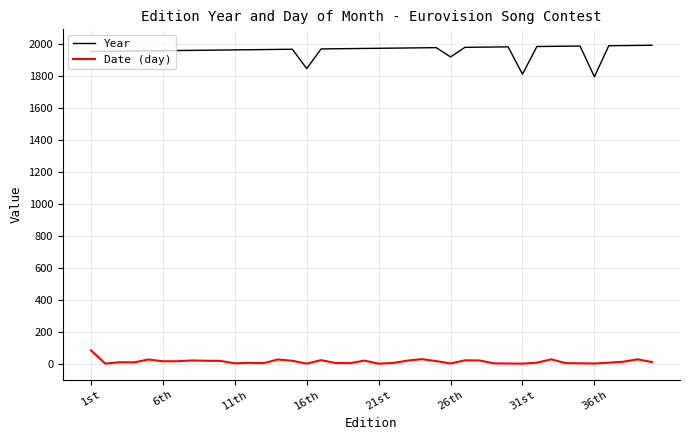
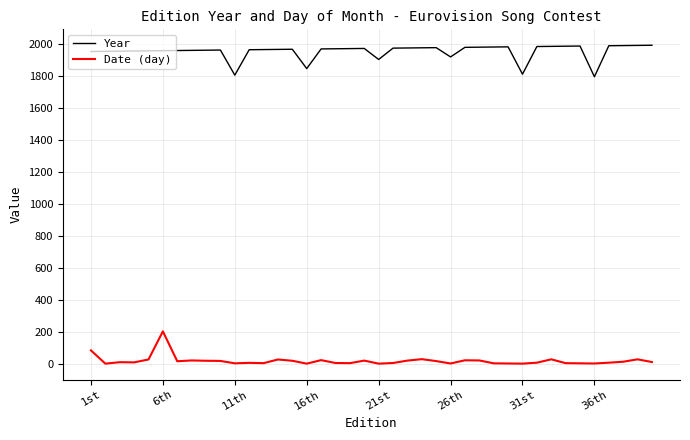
  {
    "Year": {
-     "11th": 1970,
+     "11th": 1810,
      "16th": 1850,
-     "21st": 1980,
+     "21st": 1910,
      "26th": 1920,
      "31st": 1810,
      "36th": 1800
    },
    "Date (day)": {
      "1st": 90,
-     "6th": 20,
+     "6th": 210,
      "11th": 10,
      "16th": 0,
      "21st": 0,
      "26th": 0,
      "31st": 0,
      "36th": 0
    }
  }
